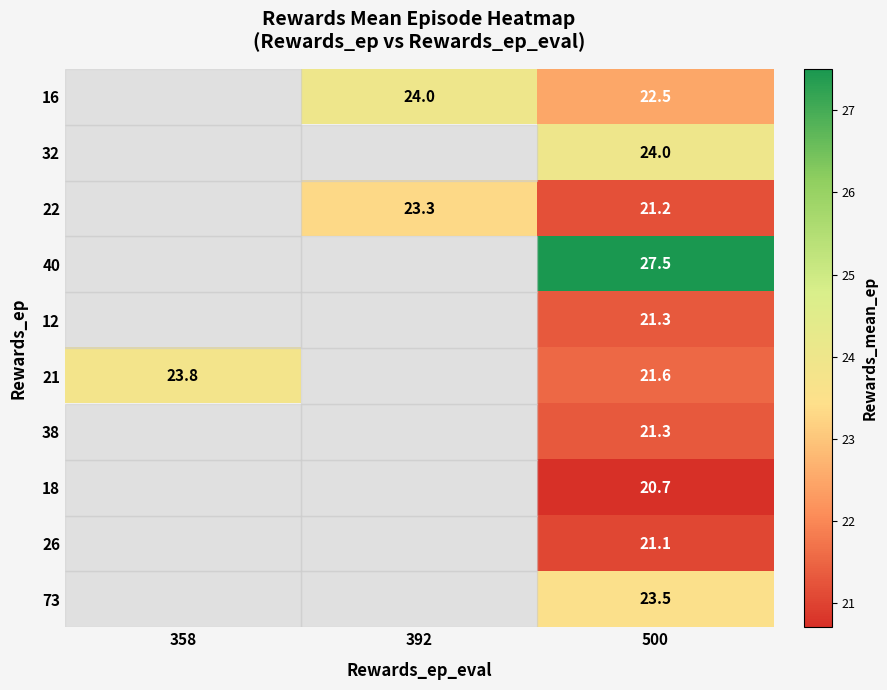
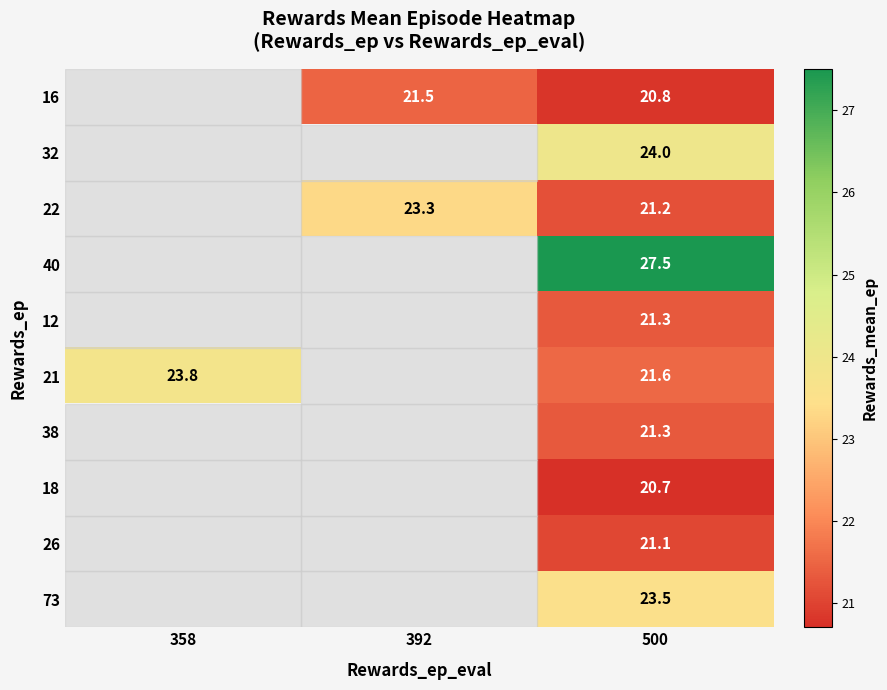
  {
    "16": {
-     "392": 24.0,
-     "500": 22.5
+     "392": 21.5,
+     "500": 20.8
    },
    "32": {
      "500": 24.0
    },
    "22": {
      "392": 23.3,
      "500": 21.2
    },
    "40": {
      "500": 27.5
    },
    "12": {
      "500": 21.3
    },
    "21": {
      "358": 23.8,
      "500": 21.6
    },
    "38": {
      "500": 21.3
    },
    "18": {
      "500": 20.7
    },
    "26": {
      "500": 21.1
    },
    "73": {
      "500": 23.5
    }
  }
